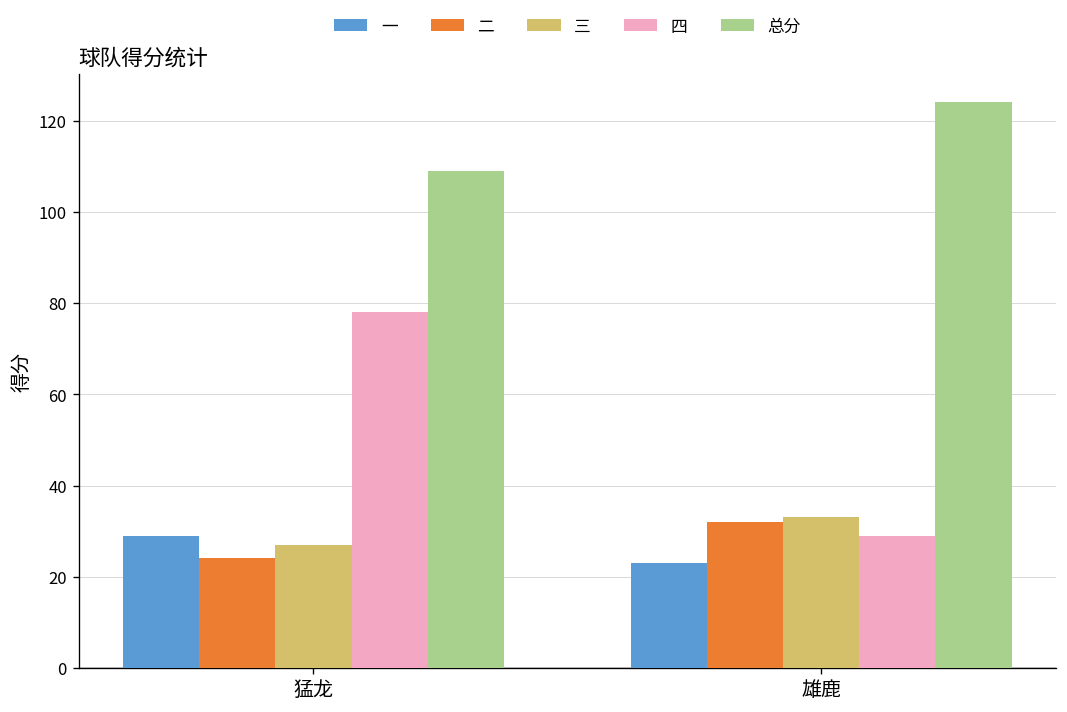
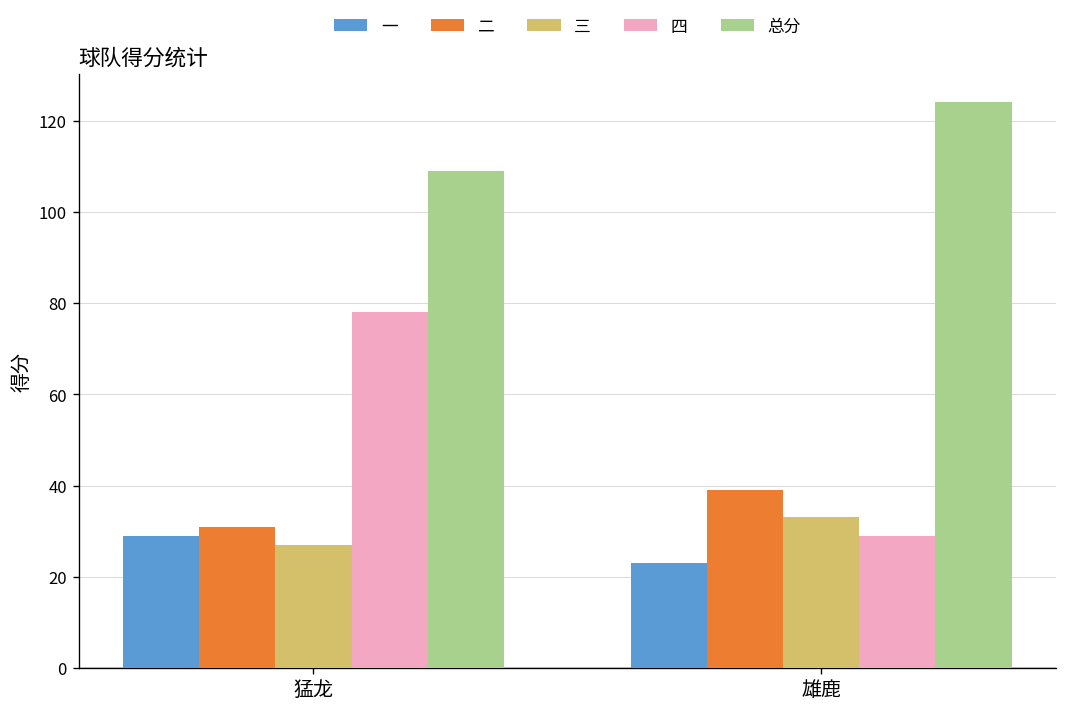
  {
    "一": {
      "猛龙": 29,
      "雄鹿": 23
    },
    "二": {
-     "猛龙": 24,
-     "雄鹿": 32
+     "猛龙": 31,
+     "雄鹿": 39
    },
    "四": {
      "猛龙": 78,
      "雄鹿": 29
    }
  }
